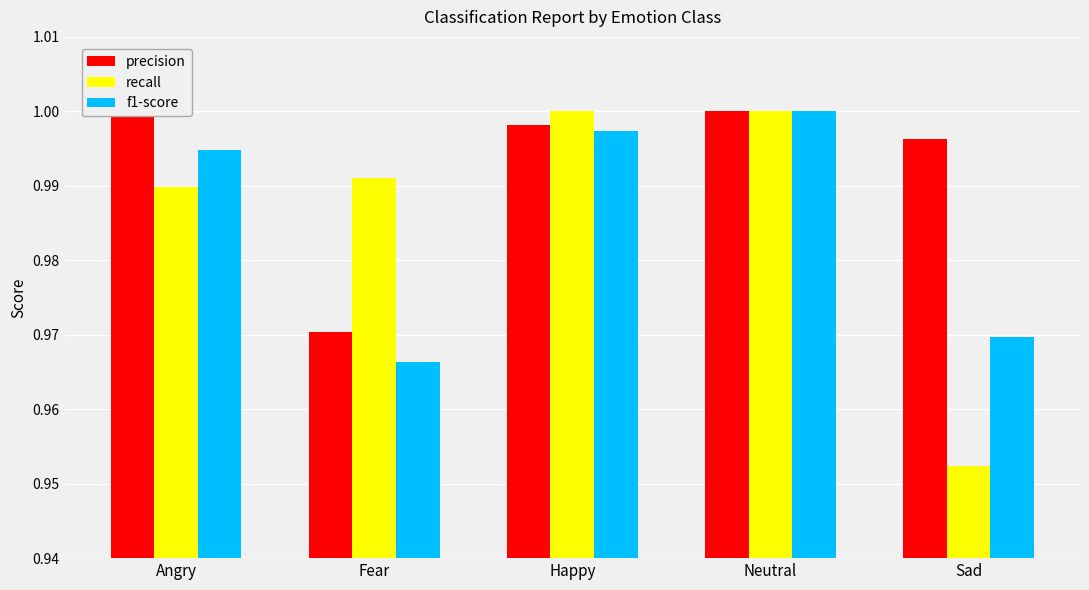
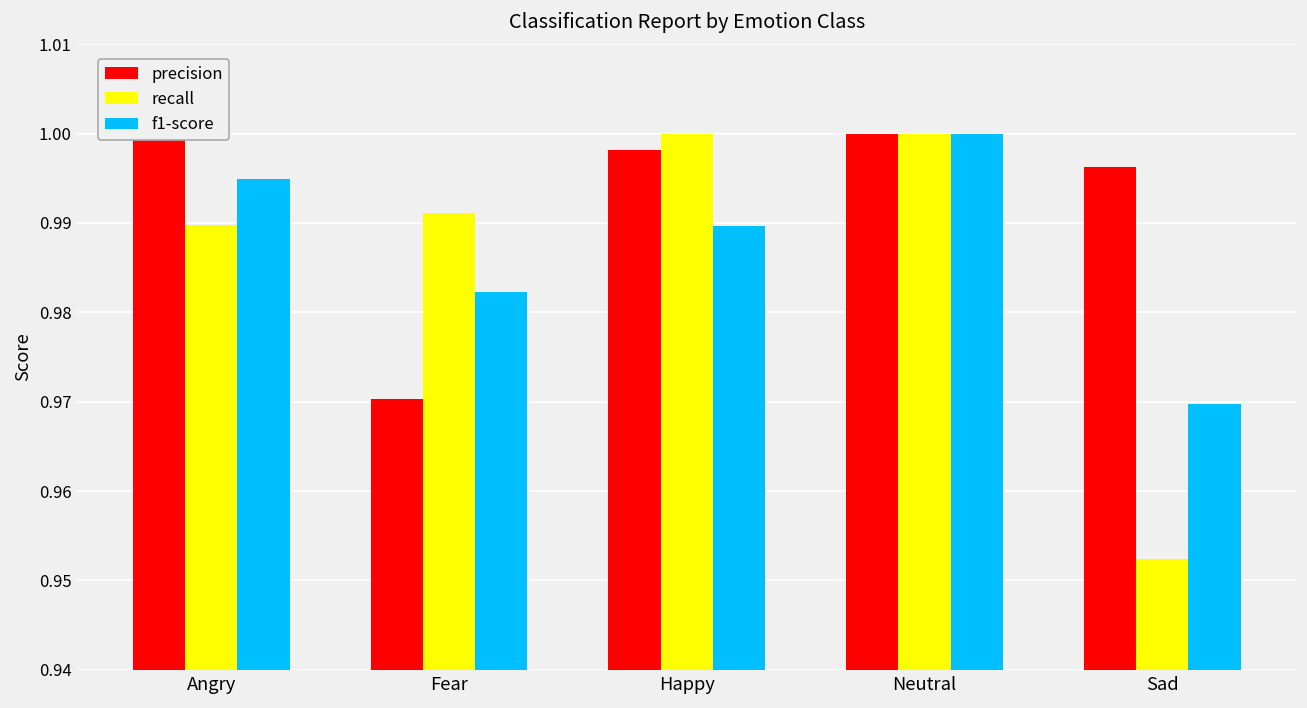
  {
    "precision": {
      "Fear": 0.970,
      "Happy": 0.998,
      "Neutral": 1.000,
      "Sad": 0.996
    },
    "recall": {
      "Angry": 0.990,
      "Fear": 0.991,
      "Happy": 1.000,
      "Neutral": 1.000,
      "Sad": 0.952
    },
    "f1-score": {
      "Angry": 0.995,
-     "Fear": 0.966,
-     "Happy": 0.997,
+     "Fear": 0.982,
+     "Happy": 0.990,
      "Neutral": 1.000,
      "Sad": 0.970
    }
  }
